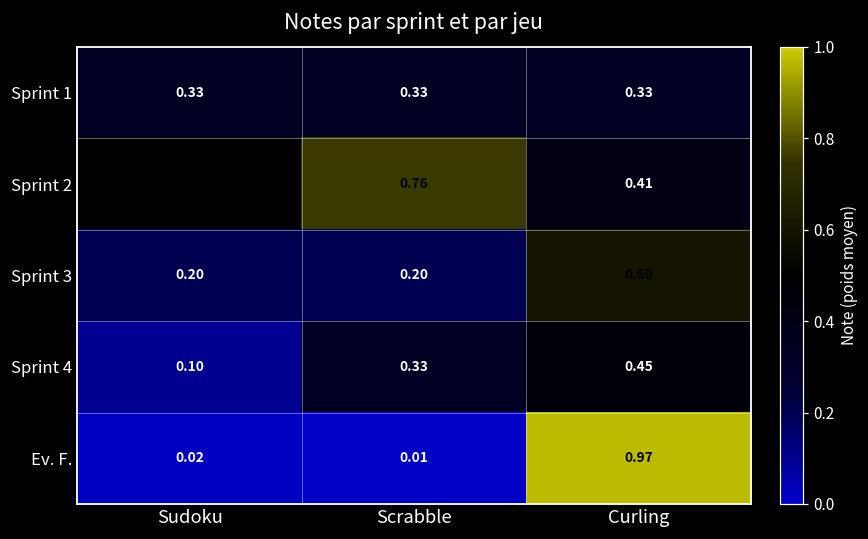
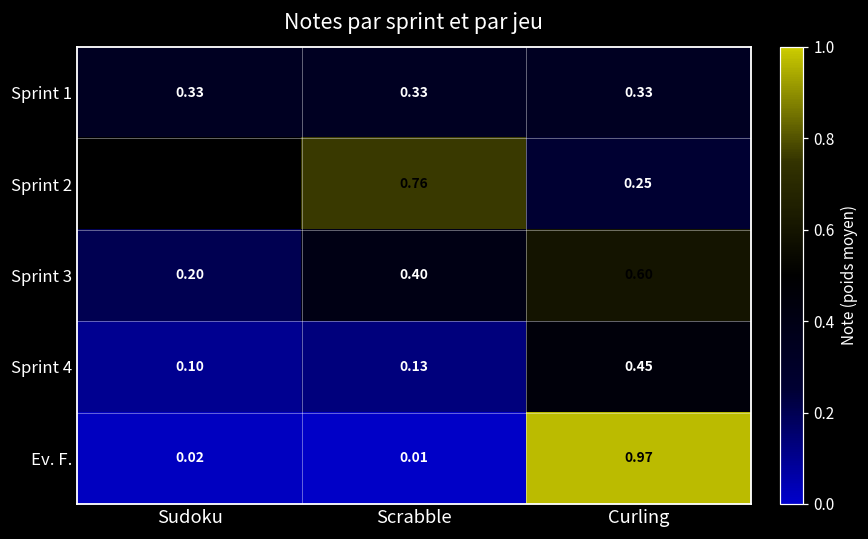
  {
    "Sprint 1": {
      "Sudoku": 0.33,
      "Scrabble": 0.33,
      "Curling": 0.33
    },
    "Sprint 2": {
      "Scrabble": 0.76,
-     "Curling": 0.41
+     "Curling": 0.25
    },
    "Sprint 3": {
      "Sudoku": 0.20,
-     "Scrabble": 0.20
+     "Scrabble": 0.40
    },
    "Sprint 4": {
      "Sudoku": 0.10,
-     "Scrabble": 0.33,
+     "Scrabble": 0.13,
      "Curling": 0.45
    },
    "Ev. F.": {
      "Sudoku": 0.02,
      "Scrabble": 0.01,
      "Curling": 0.97
    }
  }
